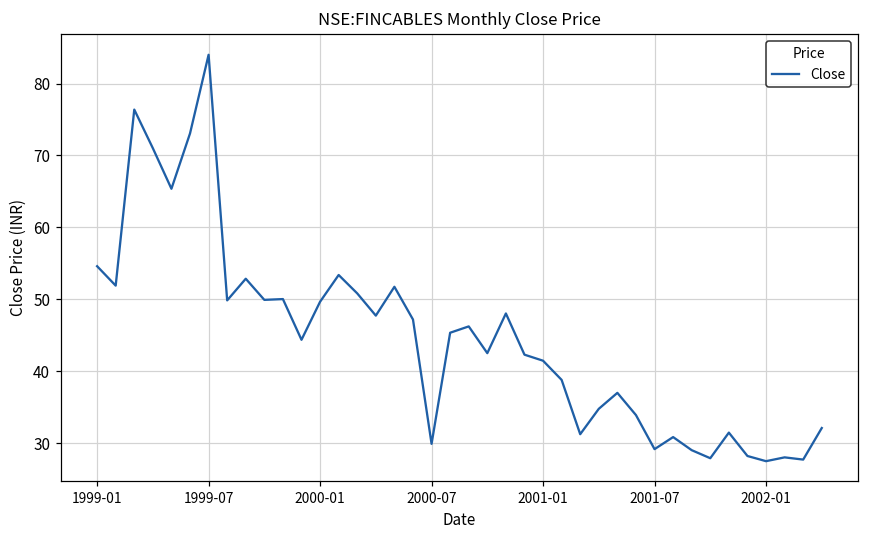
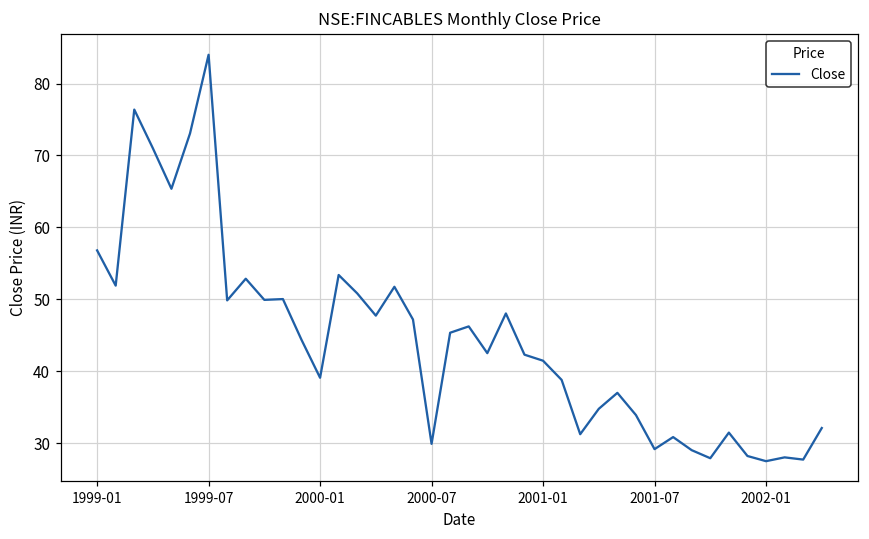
  {
-   "1999-01": 55,
+   "1999-01": 57,
    "1999-07": 84,
-   "2000-01": 50,
+   "2000-01": 39,
    "2000-07": 30,
    "2001-01": 41,
    "2001-07": 29,
    "2002-01": 27
  }
